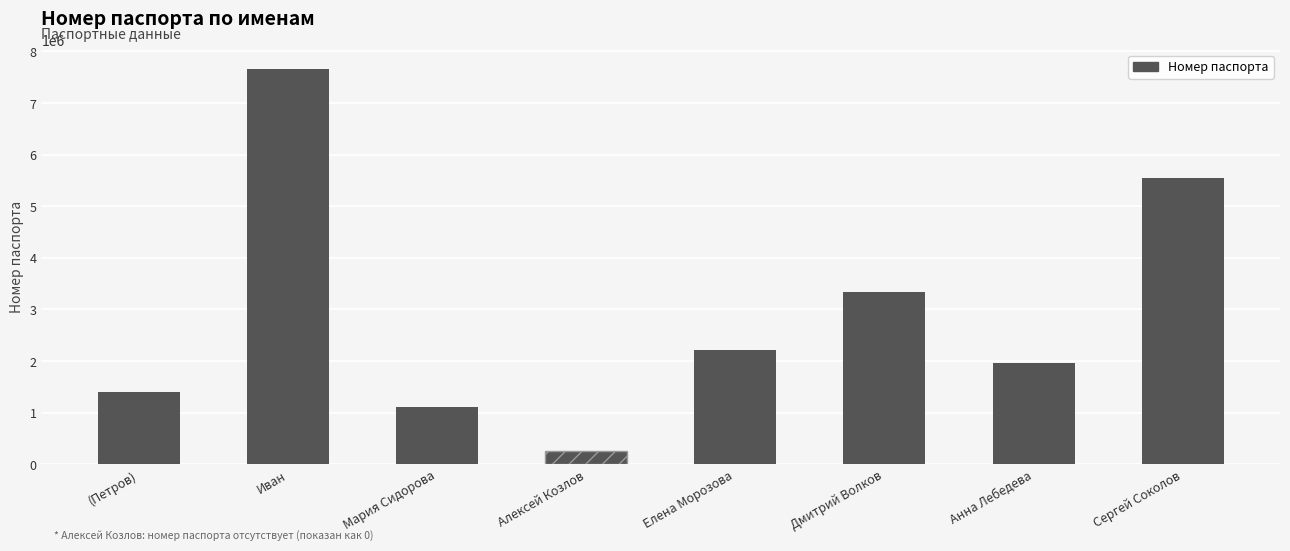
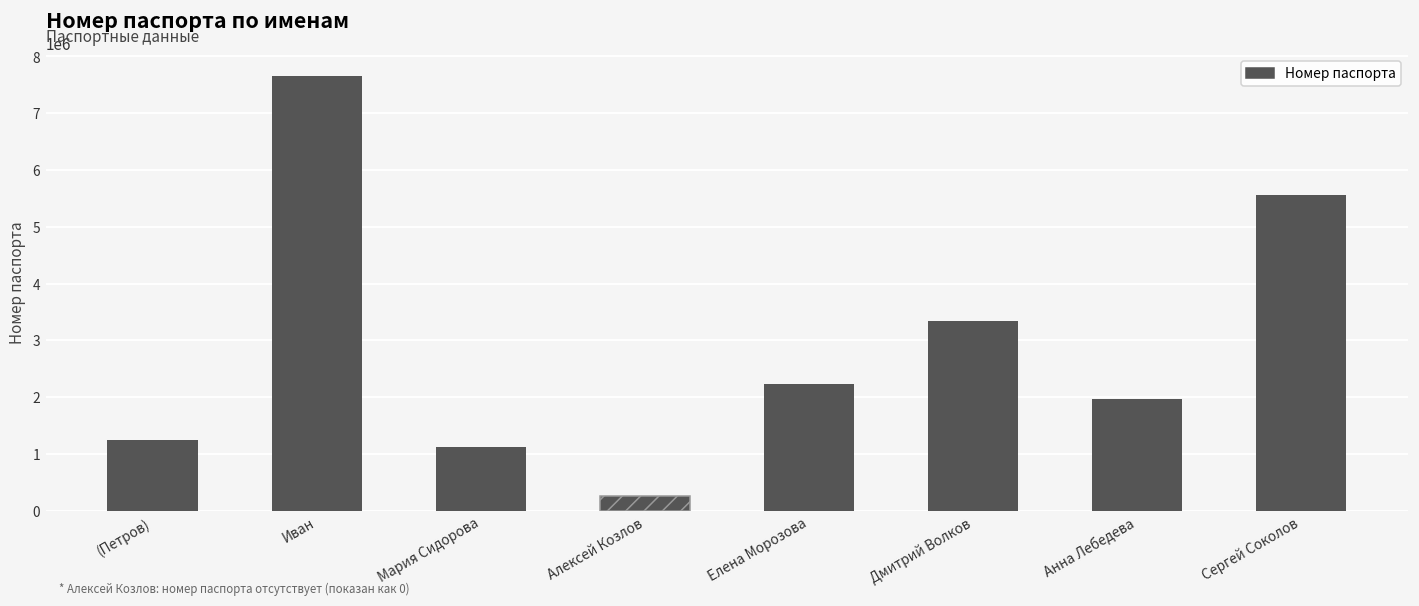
  {
-   "(Петров)": 1400000,
+   "(Петров)": 1200000,
    "Иван": 7700000,
    "Мария Сидорова": 1100000,
    "Алексей Козлов": 300000,
    "Елена Морозова": 2200000,
    "Дмитрий Волков": 3300000,
    "Анна Лебедева": 2000000,
    "Сергей Соколов": 5600000
  }
